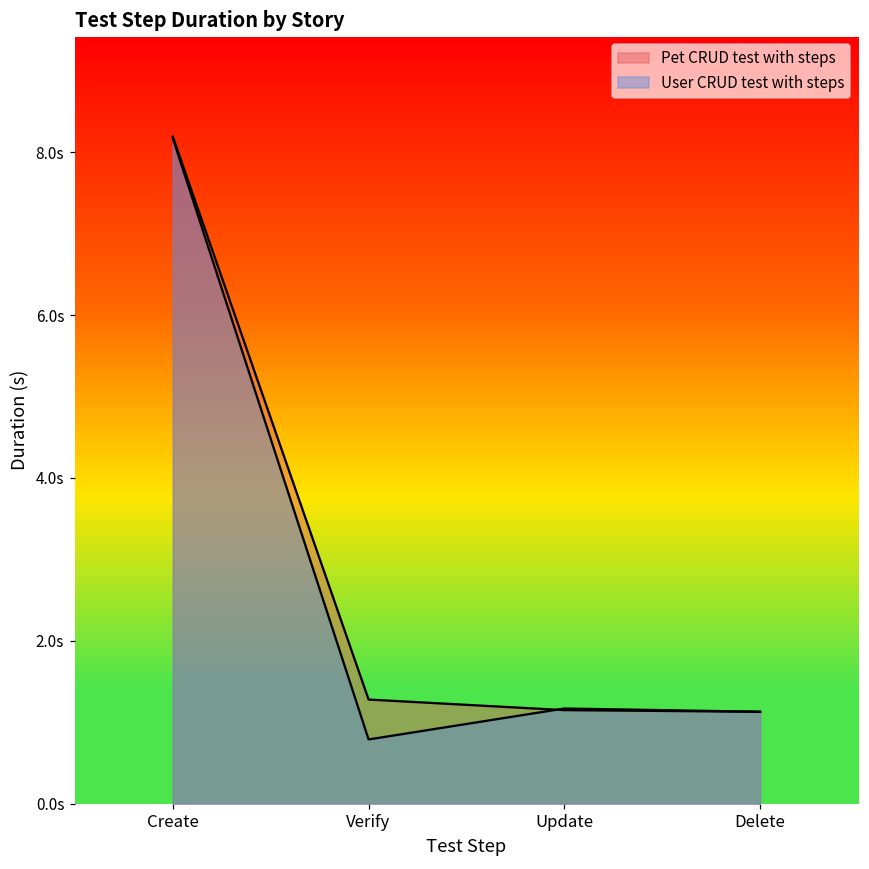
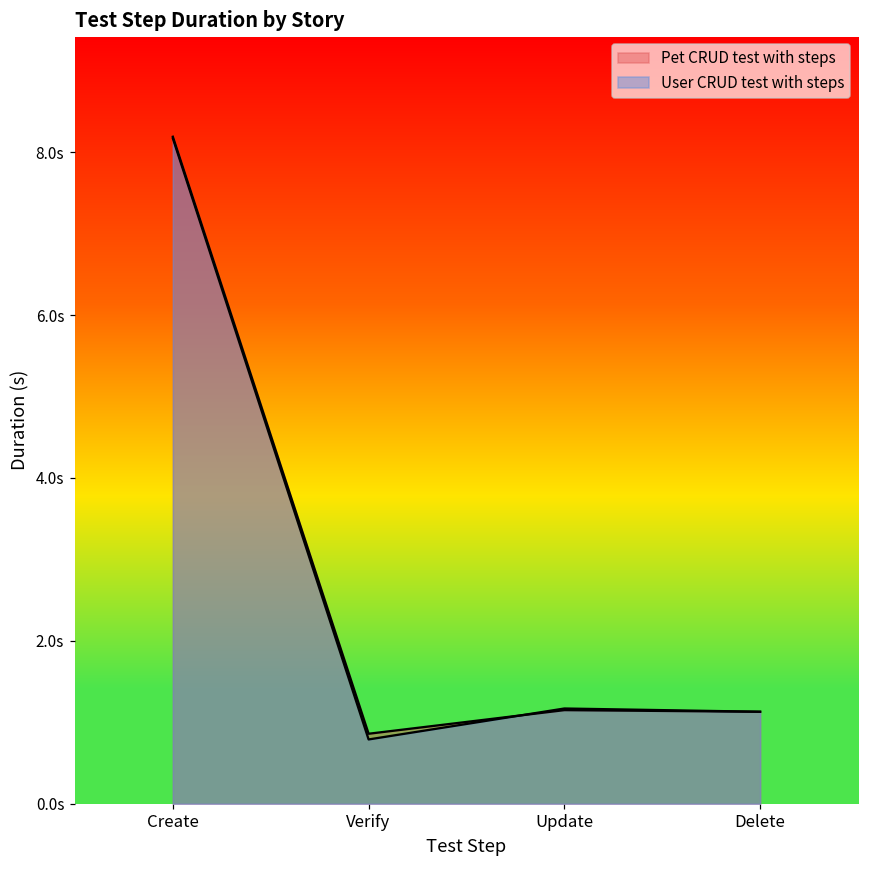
  {
    "Pet CRUD test with steps": {
-     "Verify": "1.3s"
+     "Verify": "0.9s"
    },
    "User CRUD test with steps": {
      "Verify": "0.8s"
    }
  }
